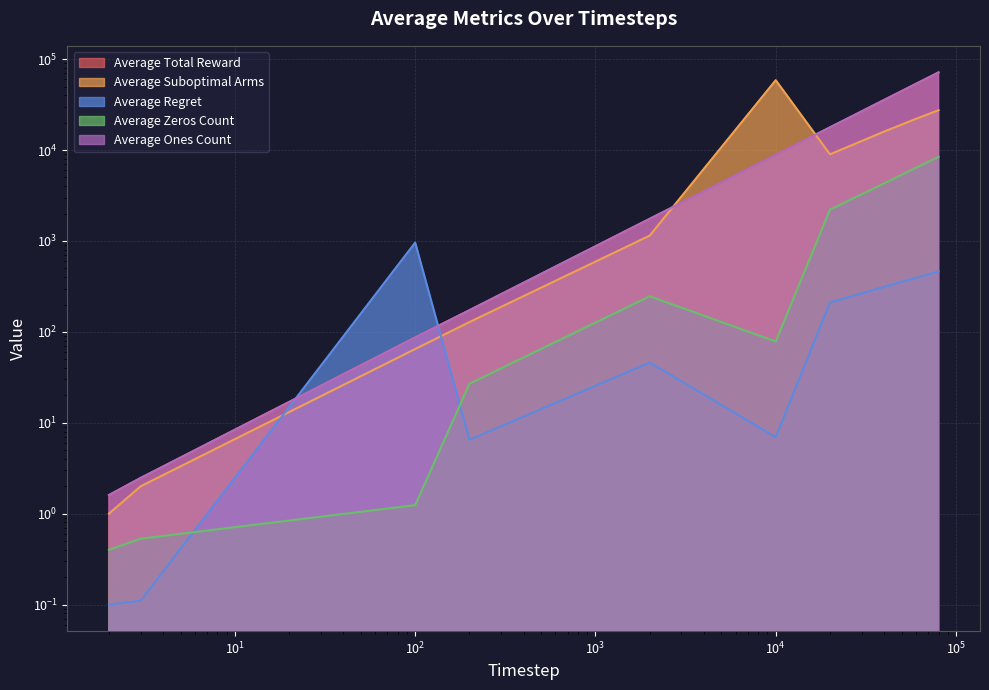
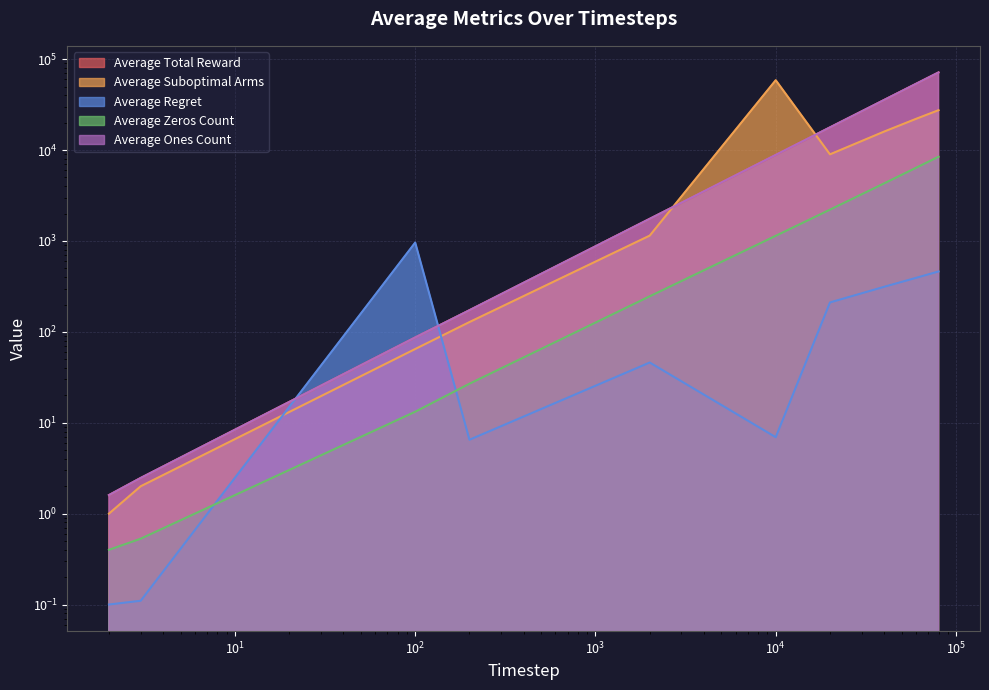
  {
    "Average Ones Count": {
      "10^2": 90,
      "10^4": 9000
    },
    "Average Suboptimal Arms": {
      "10^2": 60,
      "10^4": 60000
    },
    "Average Regret": {
      "10^2": 1000,
      "10^4": 7
    },
    "Average Zeros Count": {
-     "10^2": 1.2,
-     "10^4": 80
+     "10^2": 13,
+     "10^4": 1100
    }
  }
